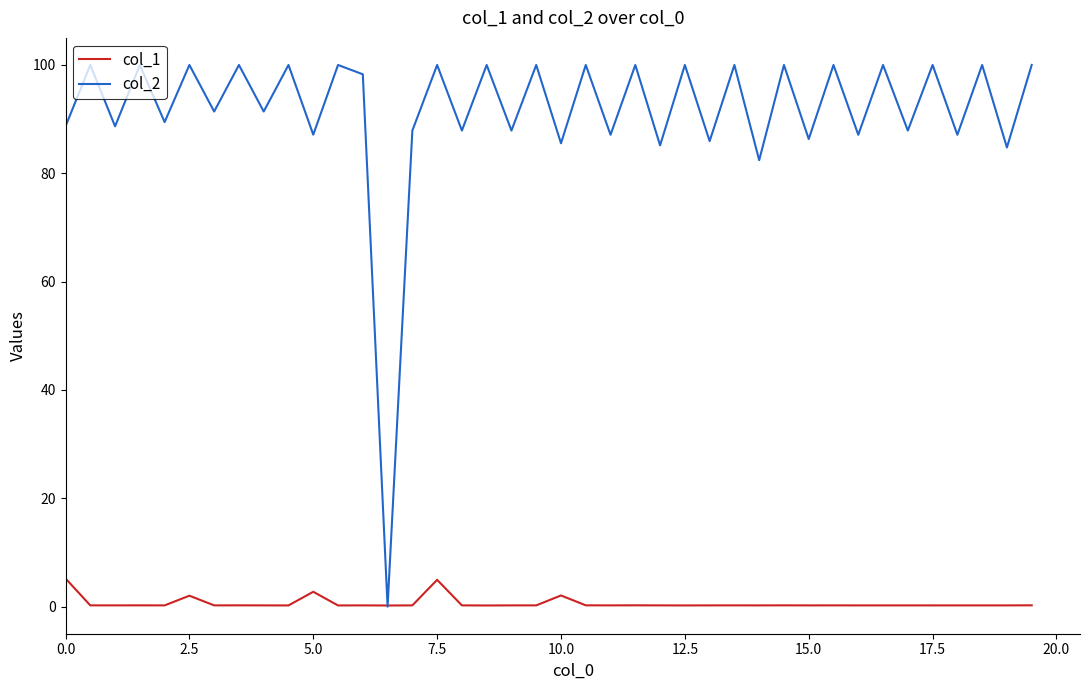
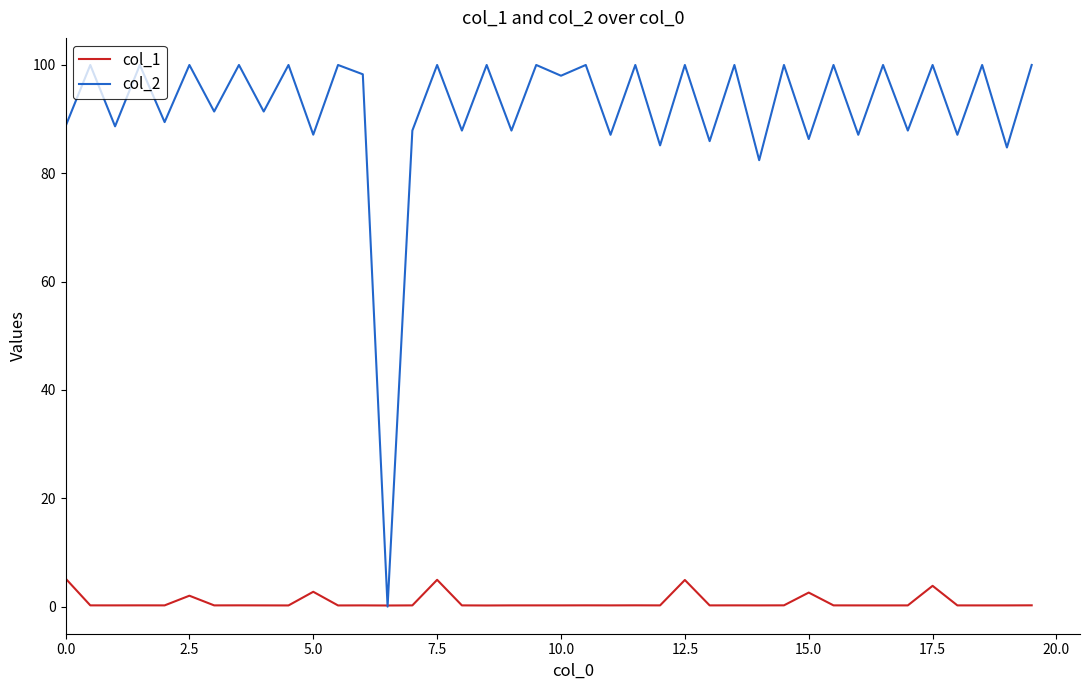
  {
    "col_1": {
      "0.0": 5,
      "2.5": 2,
      "5.0": 3,
      "7.5": 5,
-     "10.0": 2,
-     "12.5": 0,
-     "15.0": 0,
-     "17.5": 0
+     "10.0": 0,
+     "12.5": 5,
+     "15.0": 3,
+     "17.5": 4
    },
    "col_2": {
      "0.0": 89,
      "2.5": 100,
      "5.0": 87,
      "7.5": 100,
-     "10.0": 86,
+     "10.0": 98,
      "12.5": 100,
      "15.0": 86,
      "17.5": 100
    }
  }
